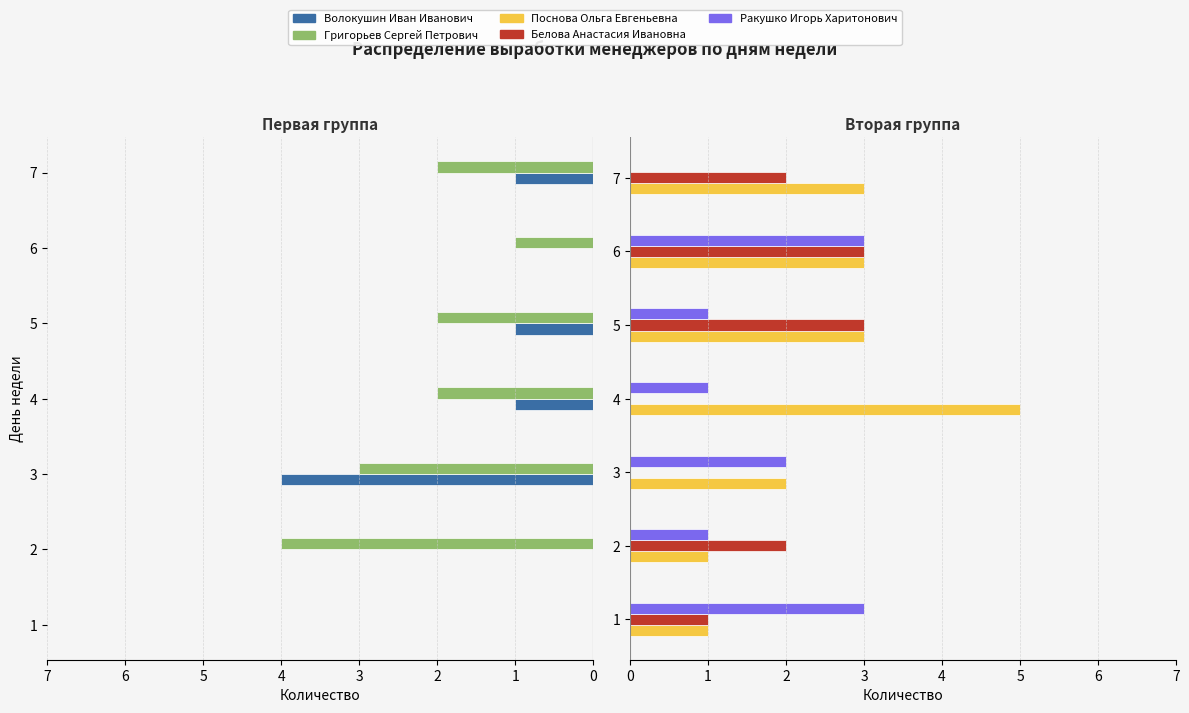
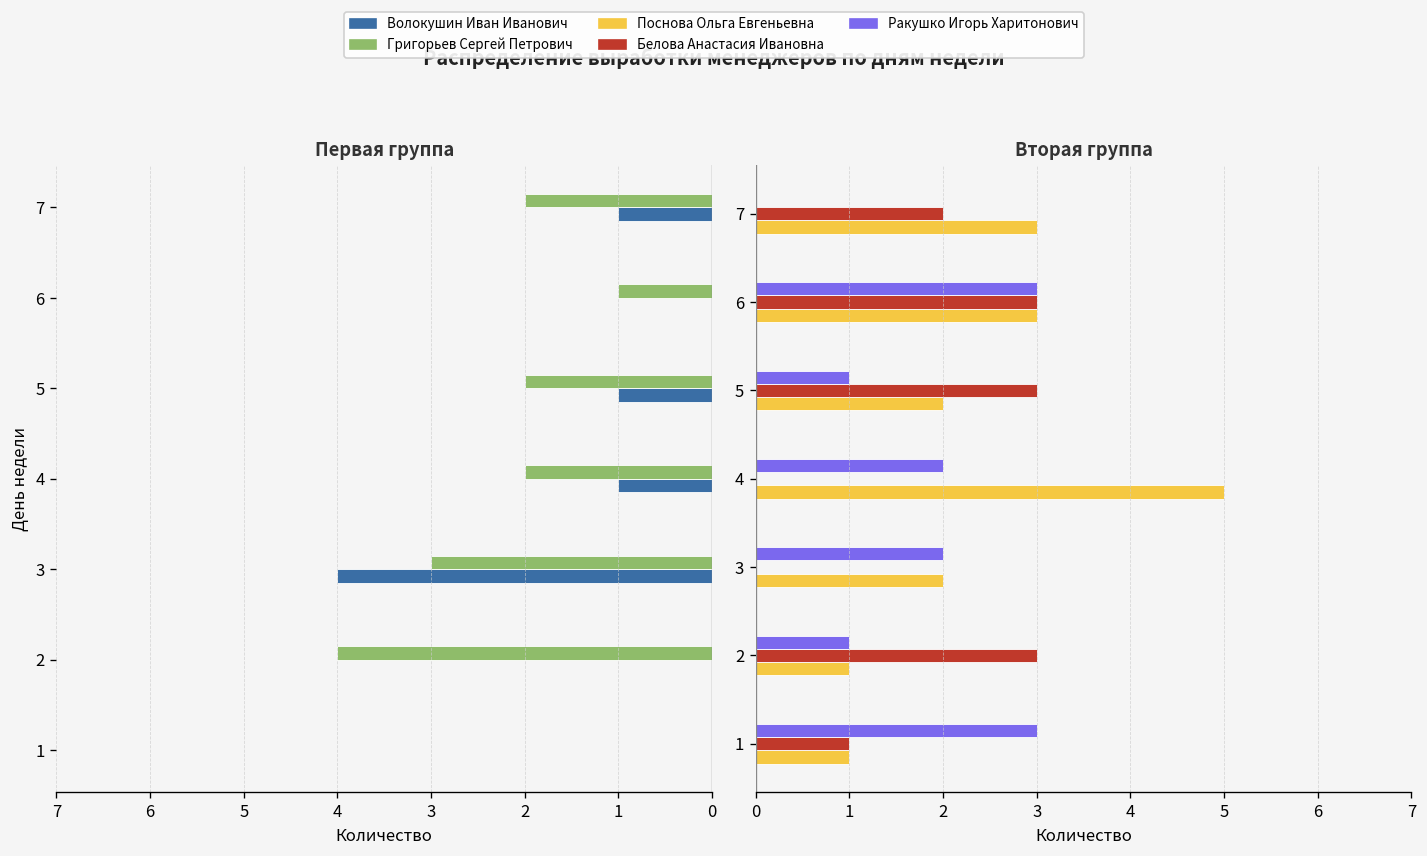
  {
    "Вторая группа": {
      "Поснова Ольга Евгеньевна": {
        "7": 3,
        "6": 3,
-       "5": 3,
+       "5": 2,
        "4": 5,
        "3": 2,
        "2": 1,
        "1": 1
      },
      "Белова Анастасия Ивановна": {
        "7": 2,
        "6": 3,
        "5": 3,
        "4": 0,
        "3": 0,
-       "2": 2,
+       "2": 3,
        "1": 1
      },
      "Ракушко Игорь Харитонович": {
        "7": 0,
        "6": 3,
        "5": 1,
-       "4": 1,
+       "4": 2,
        "3": 2,
        "2": 1,
        "1": 3
      }
    }
  }
